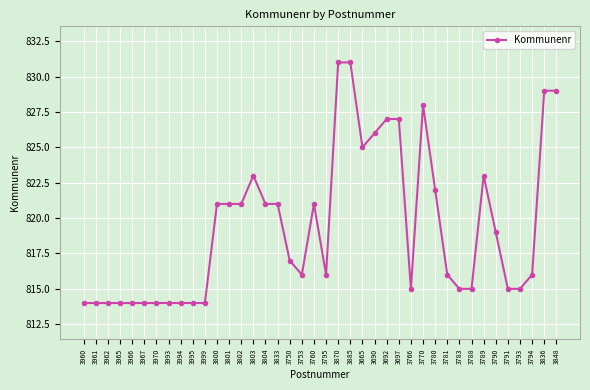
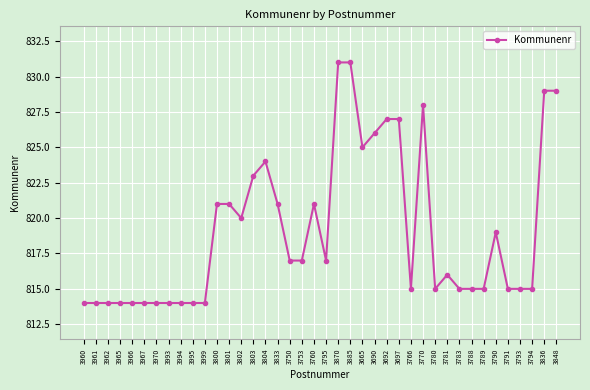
  {
    "3960": 814,
    "3961": 814,
    "3962": 814,
    "3965": 814,
    "3966": 814,
    "3967": 814,
    "3970": 814,
    "3993": 814,
    "3994": 814,
    "3995": 814,
    "3999": 814,
    "3800": 821,
    "3801": 821,
-   "3802": 821,
+   "3802": 820,
    "3803": 823,
-   "3804": 821,
+   "3804": 824,
    "3833": 821,
    "3750": 817,
-   "3753": 816,
+   "3753": 817,
    "3760": 821,
-   "3795": 816,
+   "3795": 817,
    "3870": 831,
    "3885": 831,
    "3665": 825,
    "3690": 826,
    "3692": 827,
    "3697": 827,
    "3766": 815,
    "3770": 828,
-   "3780": 822,
+   "3780": 815,
    "3781": 816,
    "3783": 815,
    "3788": 815,
-   "3789": 823,
+   "3789": 815,
    "3790": 819,
    "3791": 815,
    "3793": 815,
-   "3794": 816,
+   "3794": 815,
    "3836": 829,
    "3848": 829
  }
